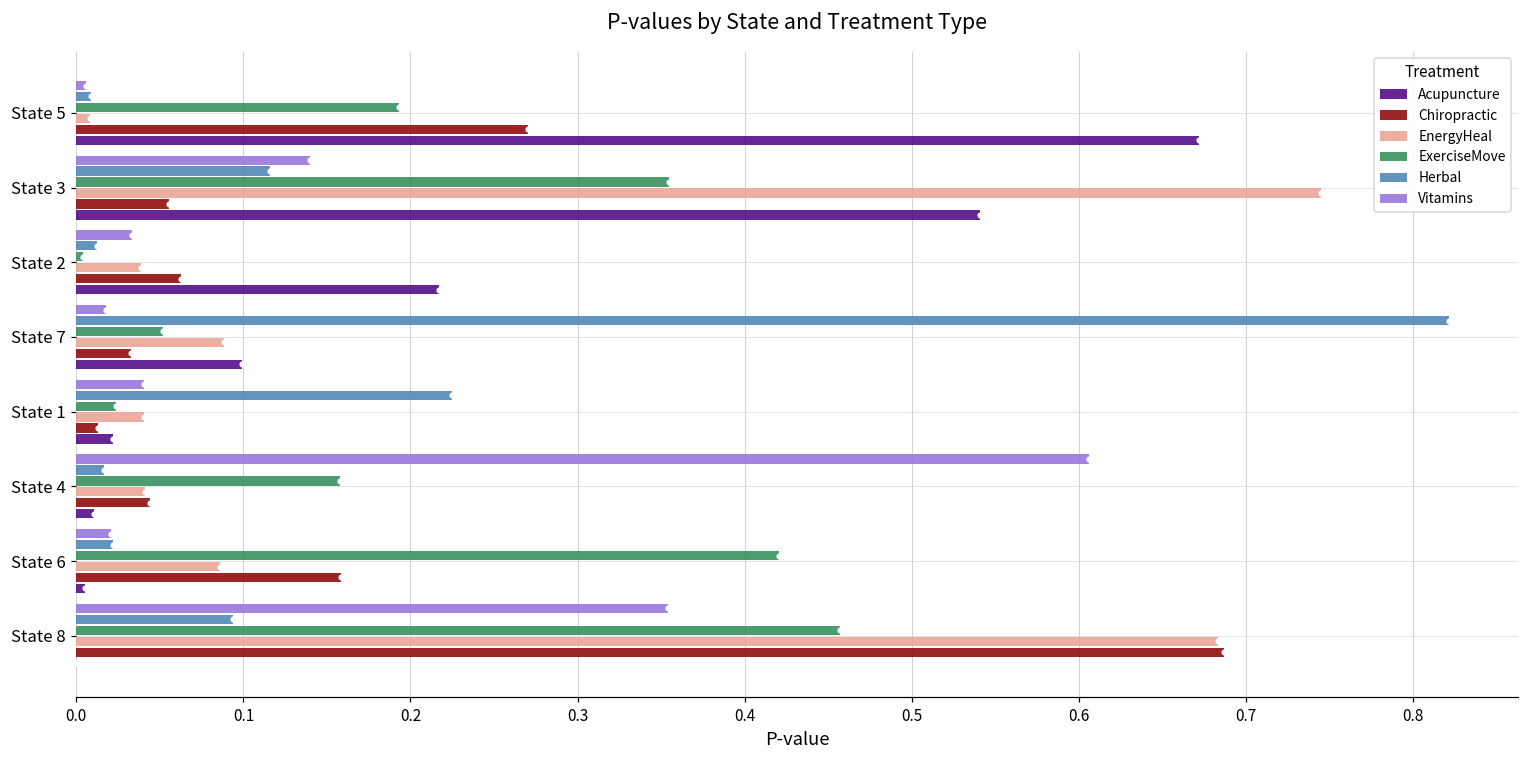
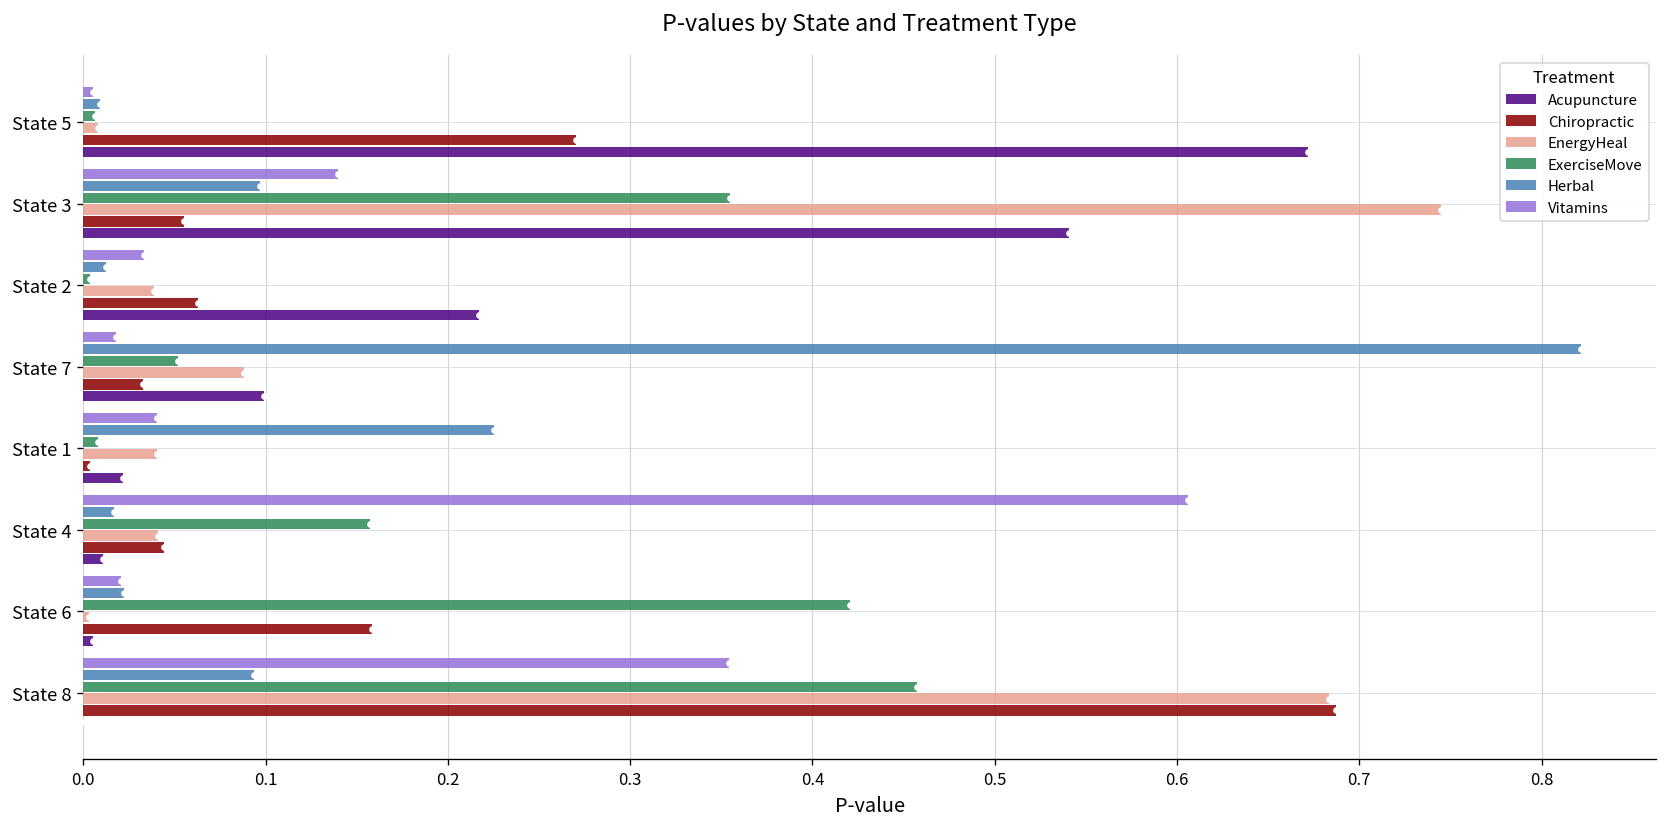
  {
    "Acupuncture": {
      "State 5": 0.672,
      "State 3": 0.541,
      "State 2": 0.217,
      "State 7": 0.099,
      "State 1": 0.022,
      "State 4": 0.011,
      "State 6": 0.005
    },
    "Chiropractic": {
      "State 5": 0.270,
      "State 3": 0.055,
      "State 2": 0.063,
      "State 7": 0.033,
-     "State 1": 0.013,
+     "State 1": 0.003,
      "State 4": 0.044,
      "State 6": 0.158,
      "State 8": 0.687
    },
    "EnergyHeal": {
      "State 5": 0.008,
      "State 3": 0.745,
      "State 2": 0.039,
      "State 7": 0.088,
      "State 1": 0.041,
      "State 4": 0.041,
-     "State 6": 0.086,
+     "State 6": 0.003,
      "State 8": 0.683
    },
    "ExerciseMove": {
-     "State 5": 0.193,
+     "State 5": 0.006,
      "State 3": 0.355,
      "State 2": 0.004,
      "State 7": 0.052,
-     "State 1": 0.024,
+     "State 1": 0.008,
      "State 4": 0.158,
      "State 6": 0.421,
      "State 8": 0.457
    },
    "Herbal": {
      "State 5": 0.009,
-     "State 3": 0.116,
+     "State 3": 0.097,
      "State 2": 0.012,
      "State 7": 0.822,
      "State 1": 0.225,
      "State 4": 0.017,
      "State 6": 0.022,
      "State 8": 0.094
    },
    "Vitamins": {
      "State 5": 0.006,
      "State 3": 0.140,
      "State 2": 0.033,
      "State 7": 0.018,
      "State 1": 0.040,
      "State 4": 0.606,
      "State 6": 0.021,
      "State 8": 0.354
    }
  }
